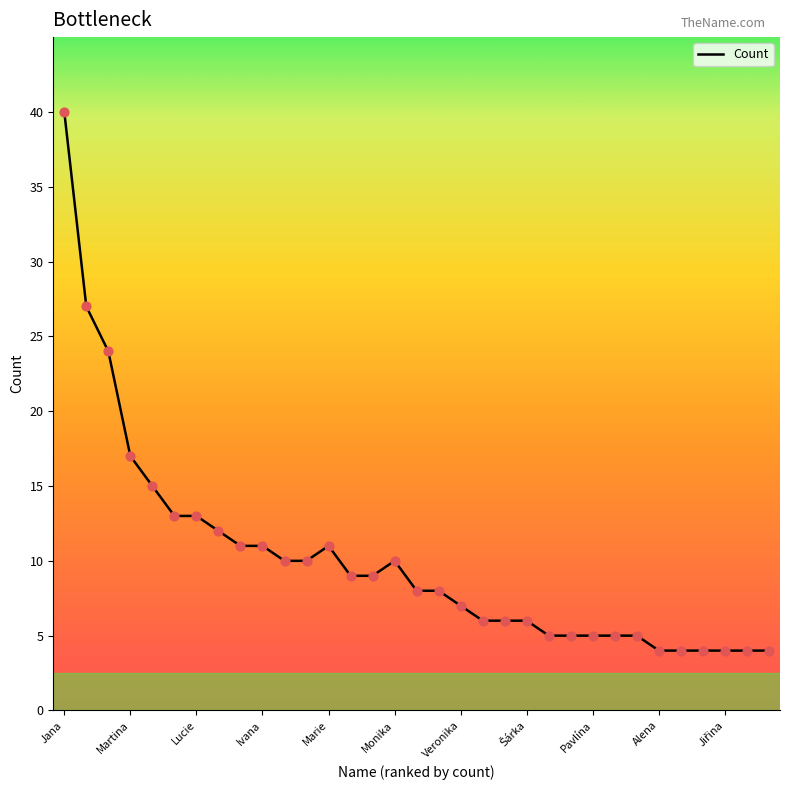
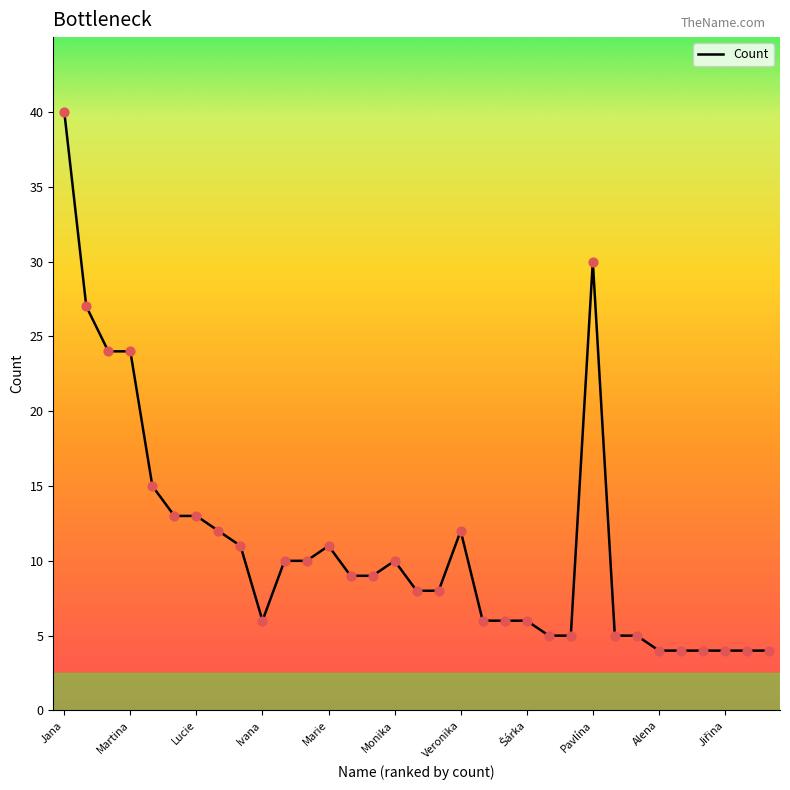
  {
    "Jana": 40,
-   "Martina": 17,
+   "Martina": 24,
    "Lucie": 13,
-   "Ivana": 11,
+   "Ivana": 6,
    "Marie": 11,
    "Monika": 10,
-   "Veronika": 7,
+   "Veronika": 12,
    "Šárka": 6,
-   "Pavlína": 5,
+   "Pavlína": 30,
    "Alena": 4,
    "Jiřina": 4
  }
